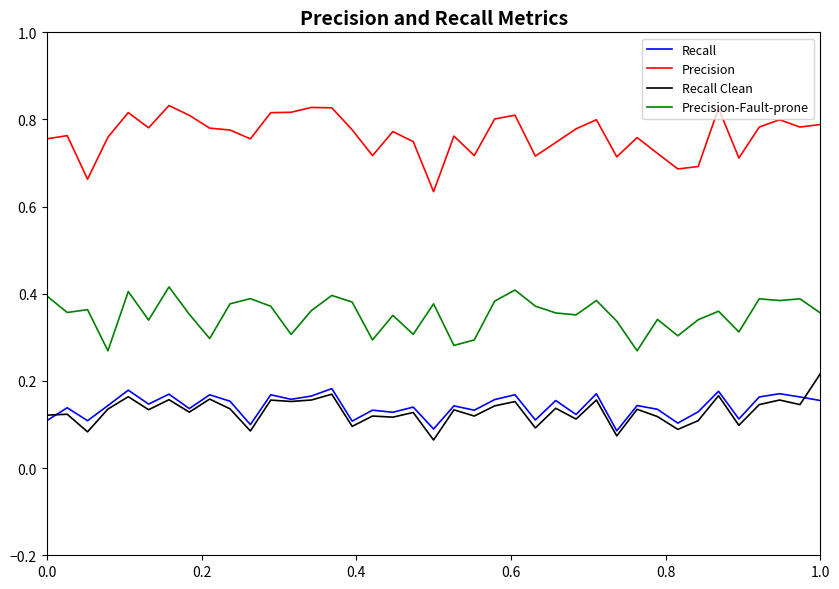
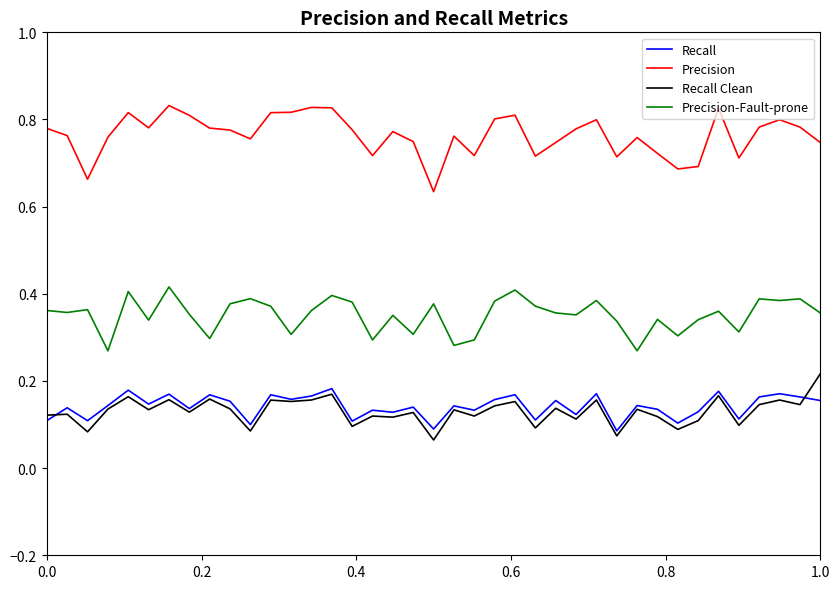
  {
    "Recall": {
      "0.0": 0.11,
      "1.0": 0.16
    },
    "Precision": {
-     "0.0": 0.76,
-     "1.0": 0.79
+     "0.0": 0.78,
+     "1.0": 0.75
    },
    "Recall Clean": {
      "0.0": 0.12,
      "1.0": 0.22
    },
    "Precision-Fault-prone": {
-     "0.0": 0.40,
+     "0.0": 0.36,
      "1.0": 0.36
    }
  }
